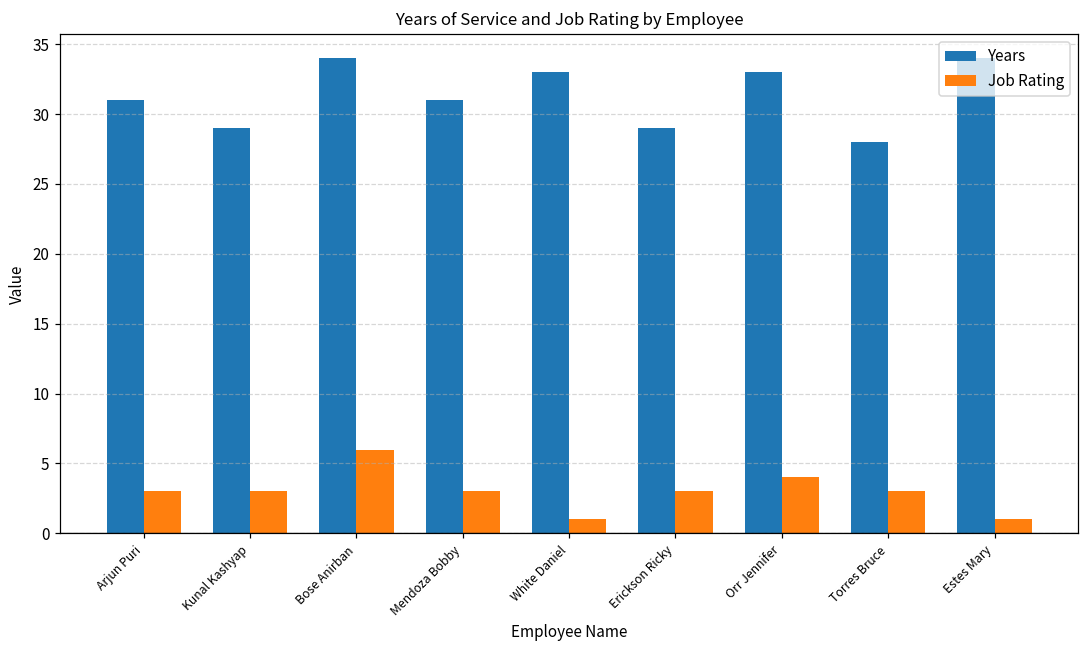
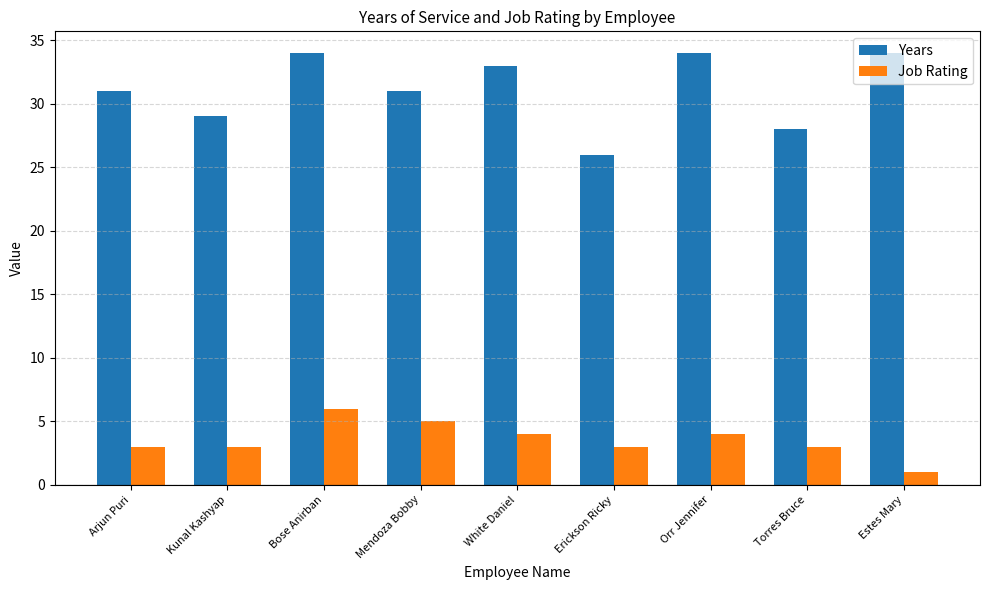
  {
    "Years": {
      "Arjun Puri": 31,
      "Kunal Kashyap": 29,
      "Bose Anirban": 34,
      "Mendoza Bobby": 31,
      "White Daniel": 33,
-     "Erickson Ricky": 29,
-     "Orr Jennifer": 33,
+     "Erickson Ricky": 26,
+     "Orr Jennifer": 34,
      "Torres Bruce": 28
    },
    "Job Rating": {
      "Arjun Puri": 3,
      "Kunal Kashyap": 3,
      "Bose Anirban": 6,
-     "Mendoza Bobby": 3,
-     "White Daniel": 1,
+     "Mendoza Bobby": 5,
+     "White Daniel": 4,
      "Erickson Ricky": 3,
      "Orr Jennifer": 4,
      "Torres Bruce": 3,
      "Estes Mary": 1
    }
  }
